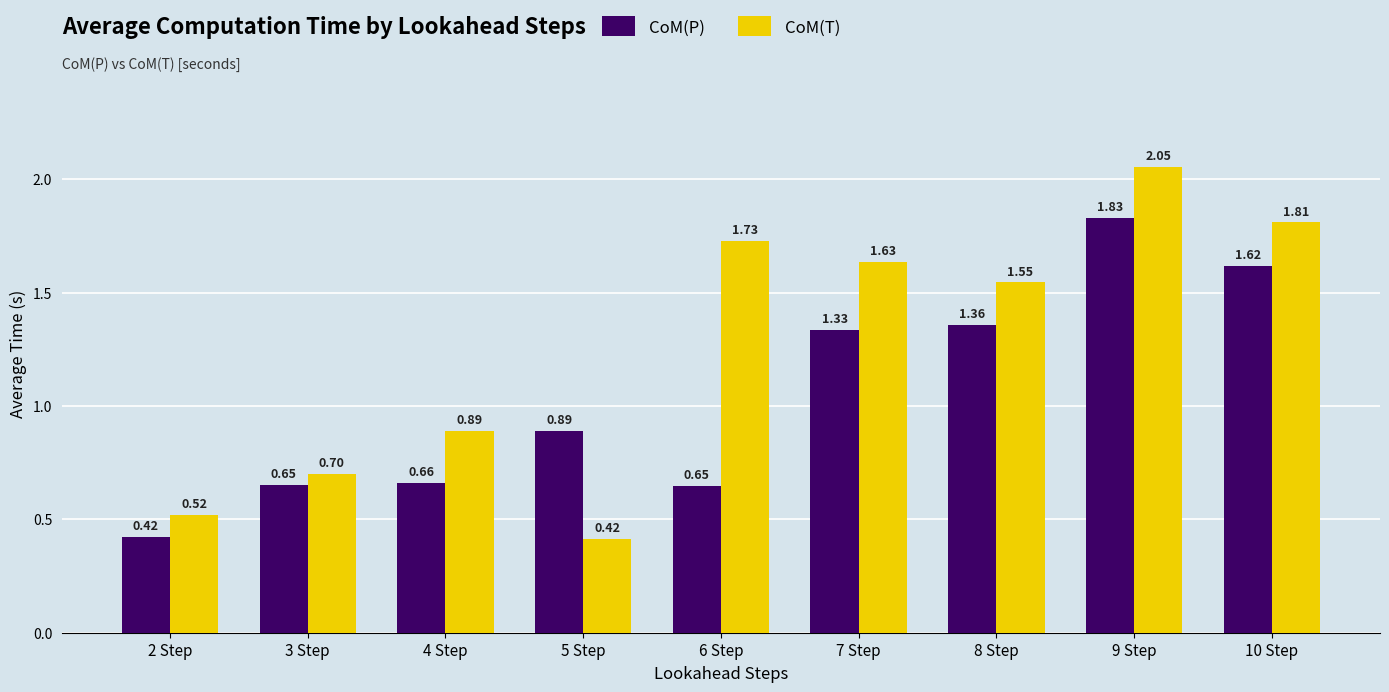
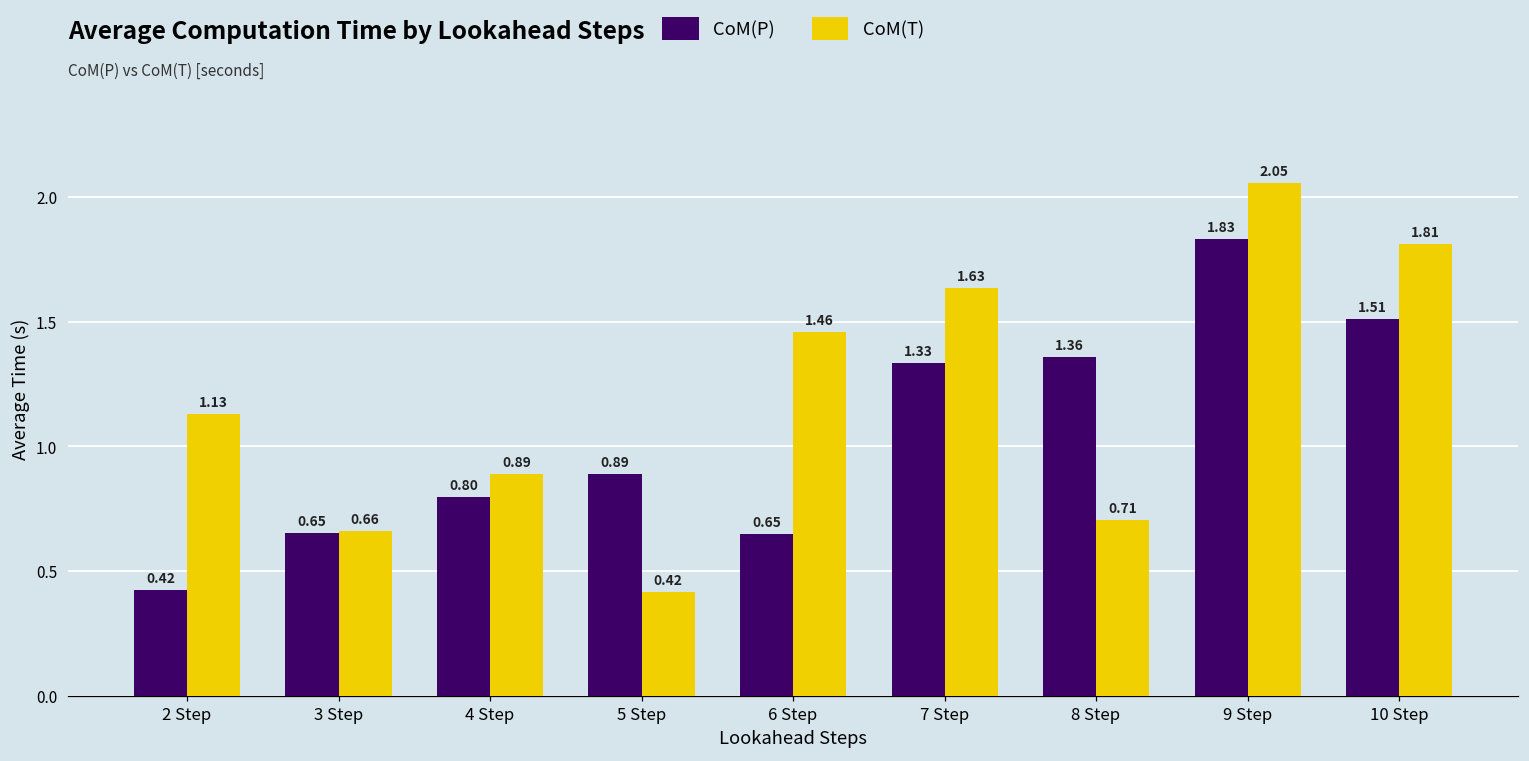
  {
    "CoM(P)": {
      "2 Step": 0.42,
      "3 Step": 0.65,
-     "4 Step": 0.66,
+     "4 Step": 0.80,
      "5 Step": 0.89,
      "6 Step": 0.65,
      "7 Step": 1.33,
      "8 Step": 1.36,
      "9 Step": 1.83,
-     "10 Step": 1.62
+     "10 Step": 1.51
    },
    "CoM(T)": {
-     "2 Step": 0.52,
-     "3 Step": 0.70,
+     "2 Step": 1.13,
+     "3 Step": 0.66,
      "4 Step": 0.89,
      "5 Step": 0.42,
-     "6 Step": 1.73,
+     "6 Step": 1.46,
      "7 Step": 1.63,
-     "8 Step": 1.55,
+     "8 Step": 0.71,
      "9 Step": 2.05,
      "10 Step": 1.81
    }
  }
